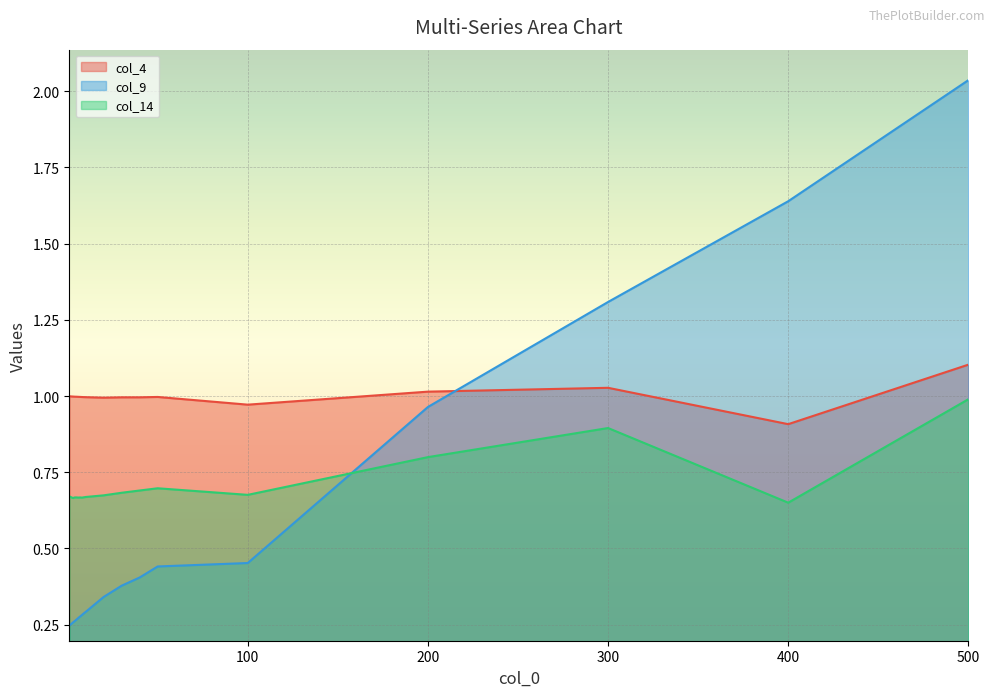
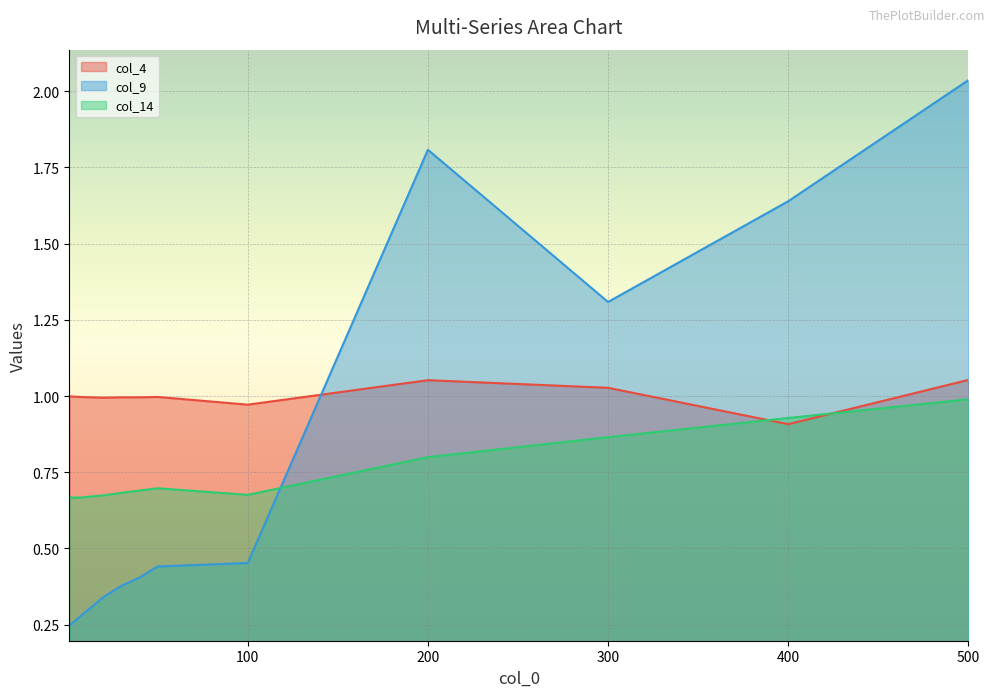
  {
    "col_4": {
      "100": 0.97,
-     "200": 1.01,
+     "200": 1.05,
      "300": 1.03,
      "400": 0.91,
-     "500": 1.10
+     "500": 1.05
    },
    "col_9": {
      "100": 0.45,
-     "200": 0.96,
+     "200": 1.81,
      "300": 1.31,
      "400": 1.64,
      "500": 2.04
    },
    "col_14": {
      "100": 0.68,
      "200": 0.80,
-     "300": 0.90,
-     "400": 0.65,
+     "300": 0.87,
+     "400": 0.93,
      "500": 0.99
    }
  }
